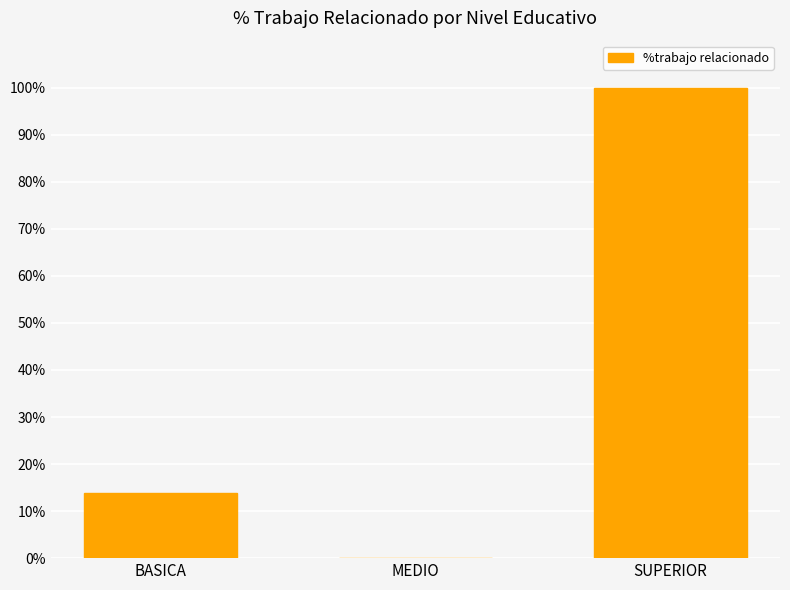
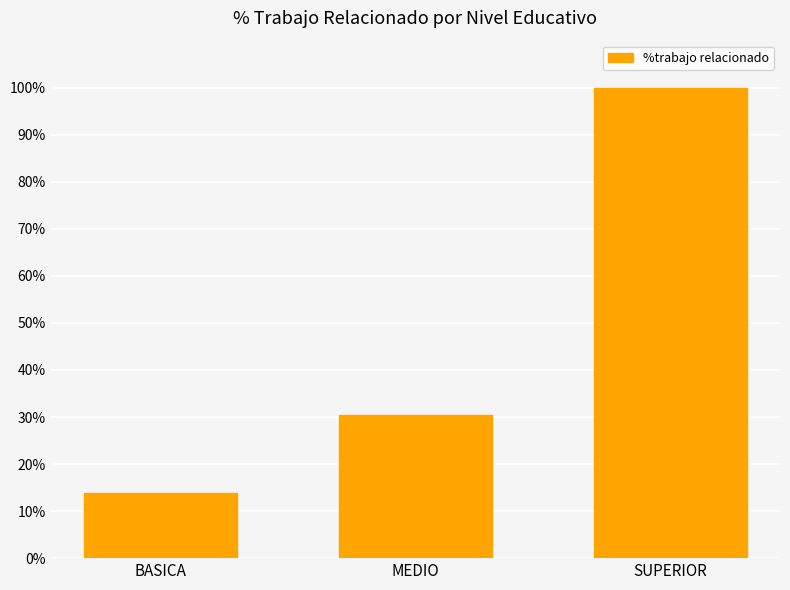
  {
    "BASICA": "14%",
-   "MEDIO": "0%",
+   "MEDIO": "30%",
    "SUPERIOR": "100%"
  }
